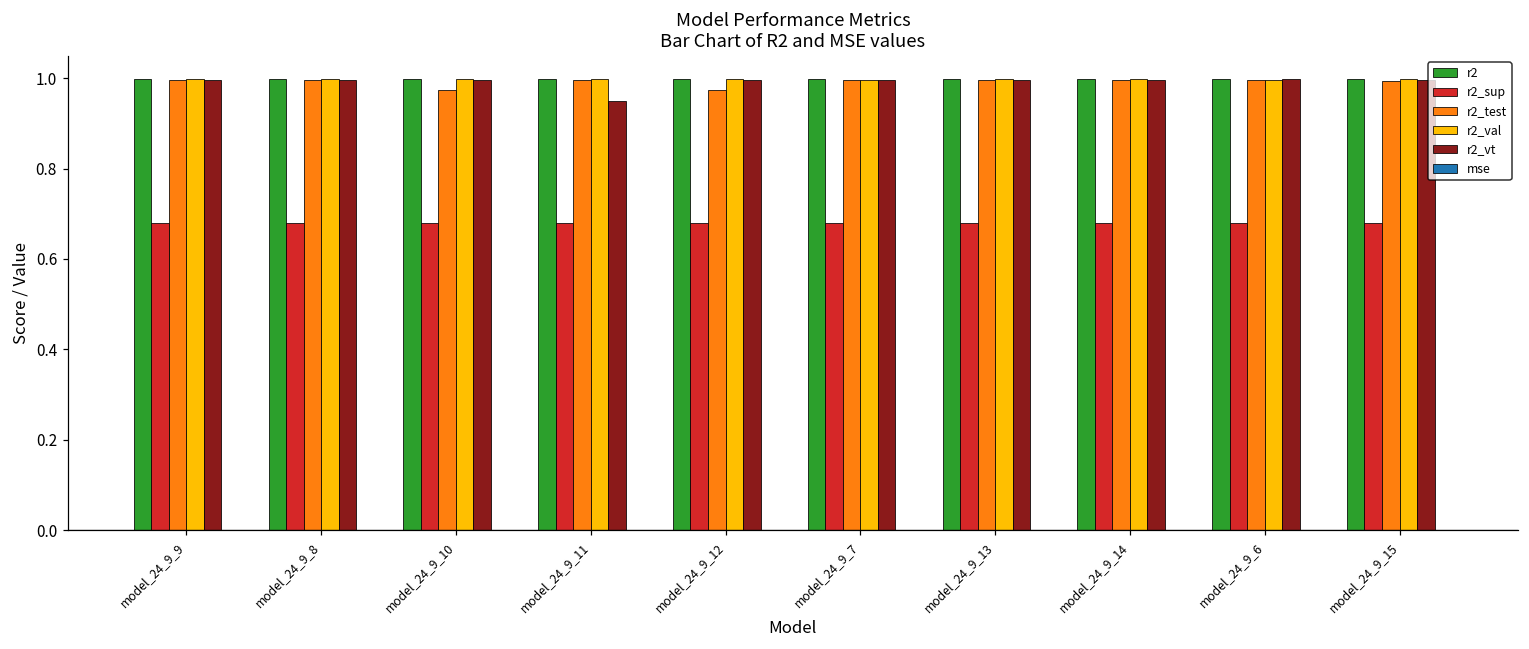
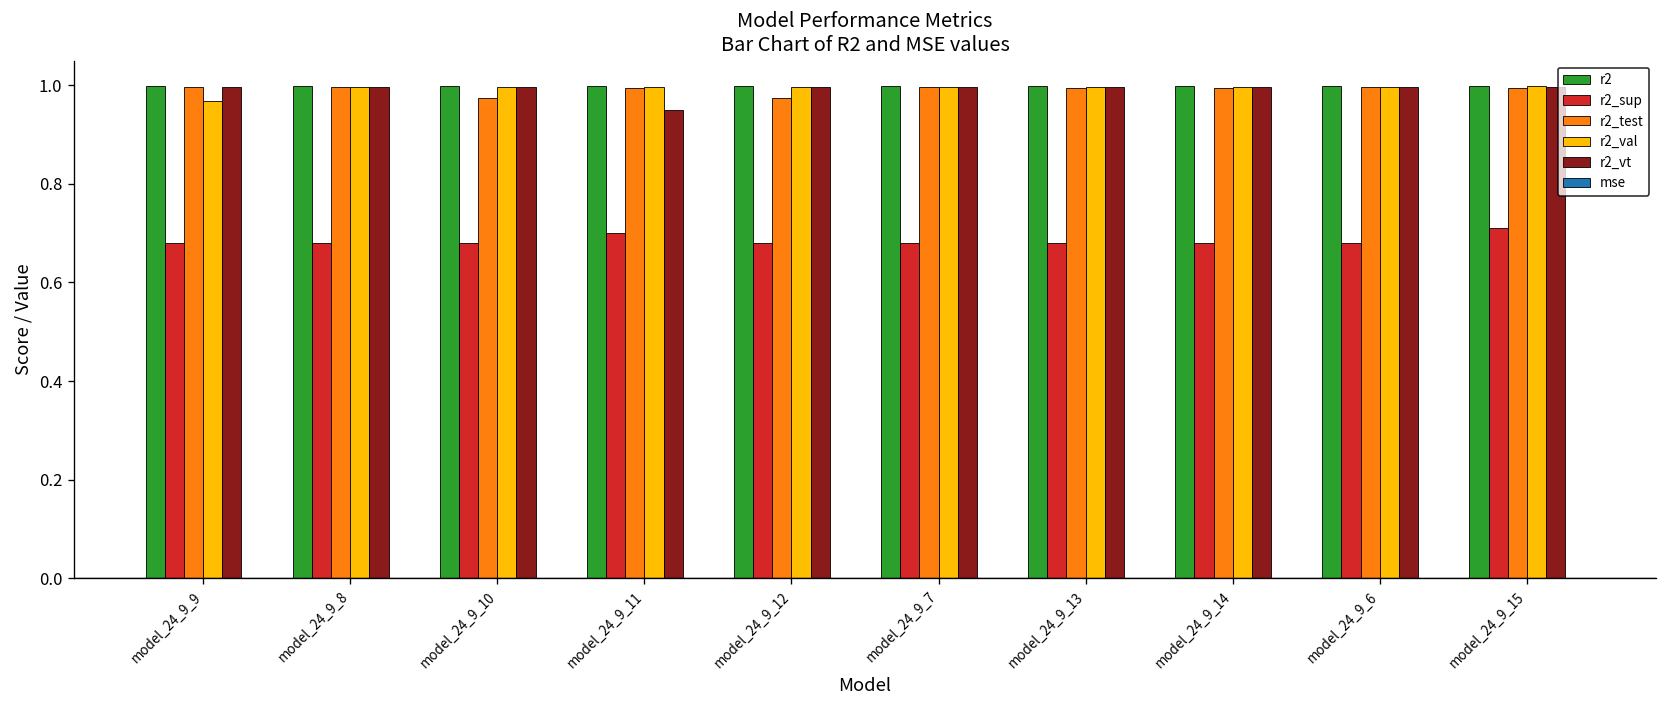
  {
    "r2": {
      "model_24_9_9": 1.00,
      "model_24_9_8": 1.00,
      "model_24_9_10": 1.00,
      "model_24_9_11": 1.00,
      "model_24_9_12": 1.00,
      "model_24_9_7": 1.00,
      "model_24_9_13": 1.00,
      "model_24_9_14": 1.00,
      "model_24_9_6": 1.00,
      "model_24_9_15": 1.00
    },
    "r2_sup": {
      "model_24_9_9": 0.68,
      "model_24_9_8": 0.68,
      "model_24_9_10": 0.68,
-     "model_24_9_11": 0.68,
+     "model_24_9_11": 0.70,
      "model_24_9_12": 0.68,
      "model_24_9_7": 0.68,
      "model_24_9_13": 0.68,
      "model_24_9_14": 0.68,
      "model_24_9_6": 0.68,
-     "model_24_9_15": 0.68
+     "model_24_9_15": 0.71
    },
    "r2_test": {
      "model_24_9_9": 1.00,
      "model_24_9_8": 1.00,
      "model_24_9_10": 0.97,
      "model_24_9_11": 1.00,
      "model_24_9_12": 0.97,
      "model_24_9_7": 1.00,
      "model_24_9_13": 1.00,
      "model_24_9_14": 0.99,
      "model_24_9_6": 1.00,
      "model_24_9_15": 0.99
    },
    "r2_val": {
-     "model_24_9_9": 1.00,
+     "model_24_9_9": 0.97,
      "model_24_9_8": 1.00,
      "model_24_9_10": 1.00,
      "model_24_9_11": 1.00,
      "model_24_9_12": 1.00,
      "model_24_9_7": 1.00,
      "model_24_9_13": 1.00,
      "model_24_9_14": 1.00,
      "model_24_9_6": 1.00,
      "model_24_9_15": 1.00
    },
    "r2_vt": {
      "model_24_9_9": 1.00,
      "model_24_9_8": 1.00,
      "model_24_9_10": 1.00,
      "model_24_9_11": 0.95,
      "model_24_9_12": 1.00,
      "model_24_9_7": 1.00,
      "model_24_9_13": 1.00,
      "model_24_9_14": 1.00,
      "model_24_9_6": 1.00,
      "model_24_9_15": 1.00
    }
  }
